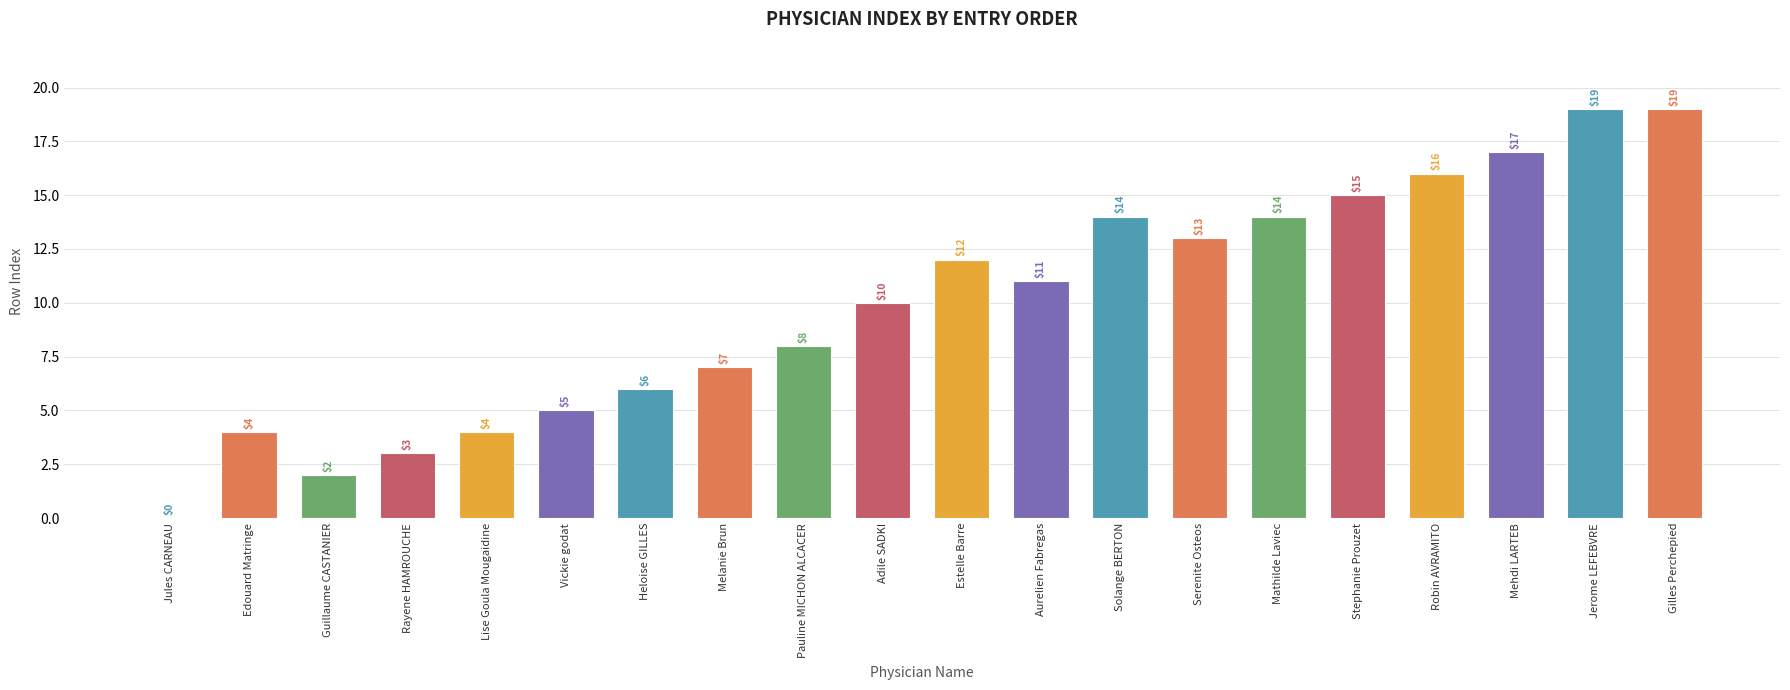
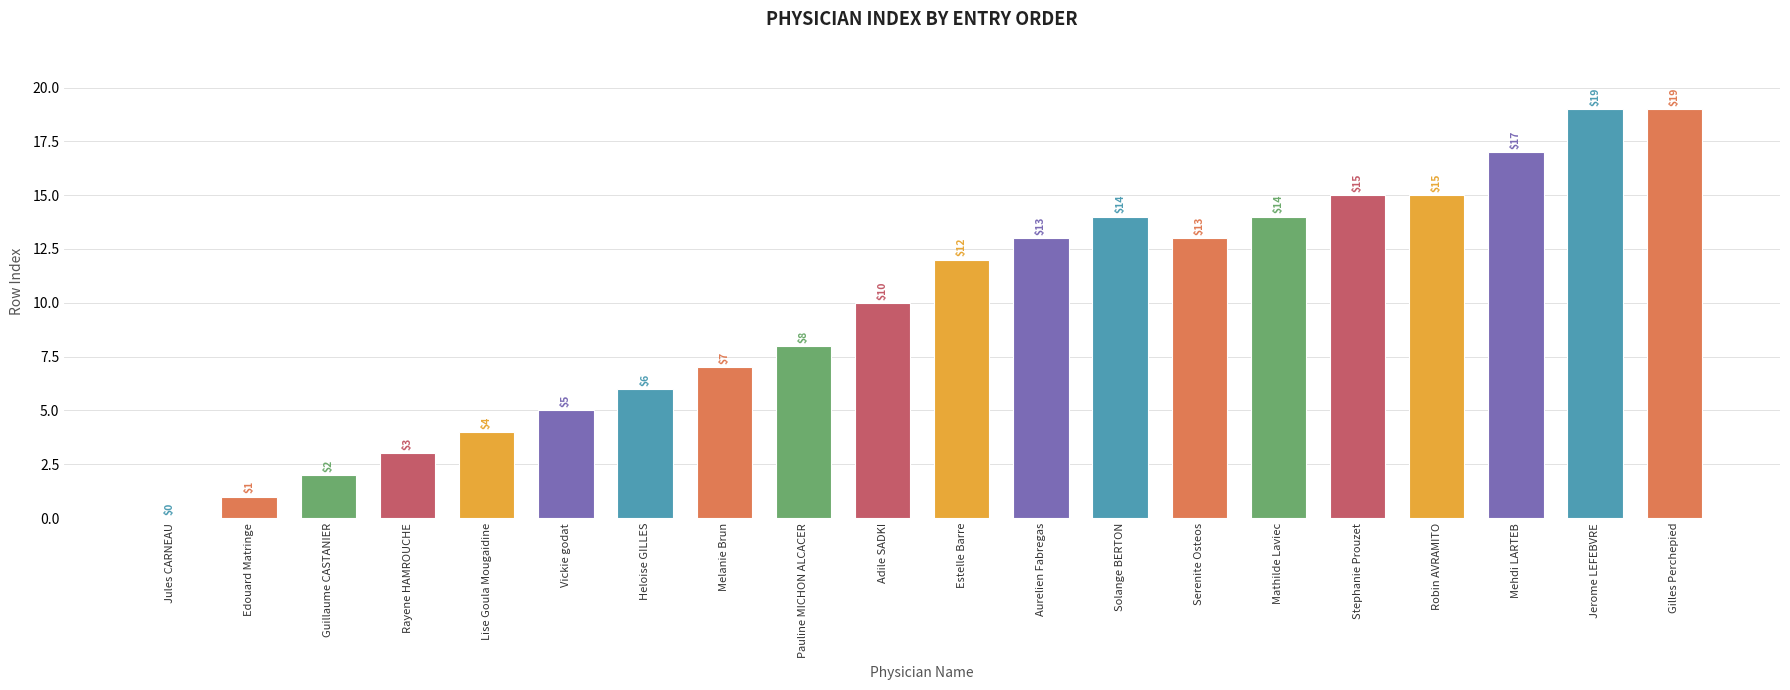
  {
    "Jules CARNEAU": "$0",
-   "Edouard Matringe": "$4",
+   "Edouard Matringe": "$1",
    "Guillaume CASTANIER": "$2",
    "Rayene HAMROUCHE": "$3",
    "Lise Goula Mougaidine": "$4",
    "Vickie godat": "$5",
    "Heloise GILLES": "$6",
    "Melanie Brun": "$7",
    "Pauline MICHON ALCACER": "$8",
    "Adile SADKI": "$10",
    "Estelle Barre": "$12",
-   "Aurelien Fabregas": "$11",
+   "Aurelien Fabregas": "$13",
    "Solange BERTON": "$14",
    "Serenite Osteos": "$13",
    "Mathilde Laviec": "$14",
    "Stephanie Prouzet": "$15",
-   "Robin AVRAMITO": "$16",
+   "Robin AVRAMITO": "$15",
    "Mehdi LARTEB": "$17",
    "Jerome LEFEBVRE": "$19",
    "Gilles Perchepied": "$19"
  }
